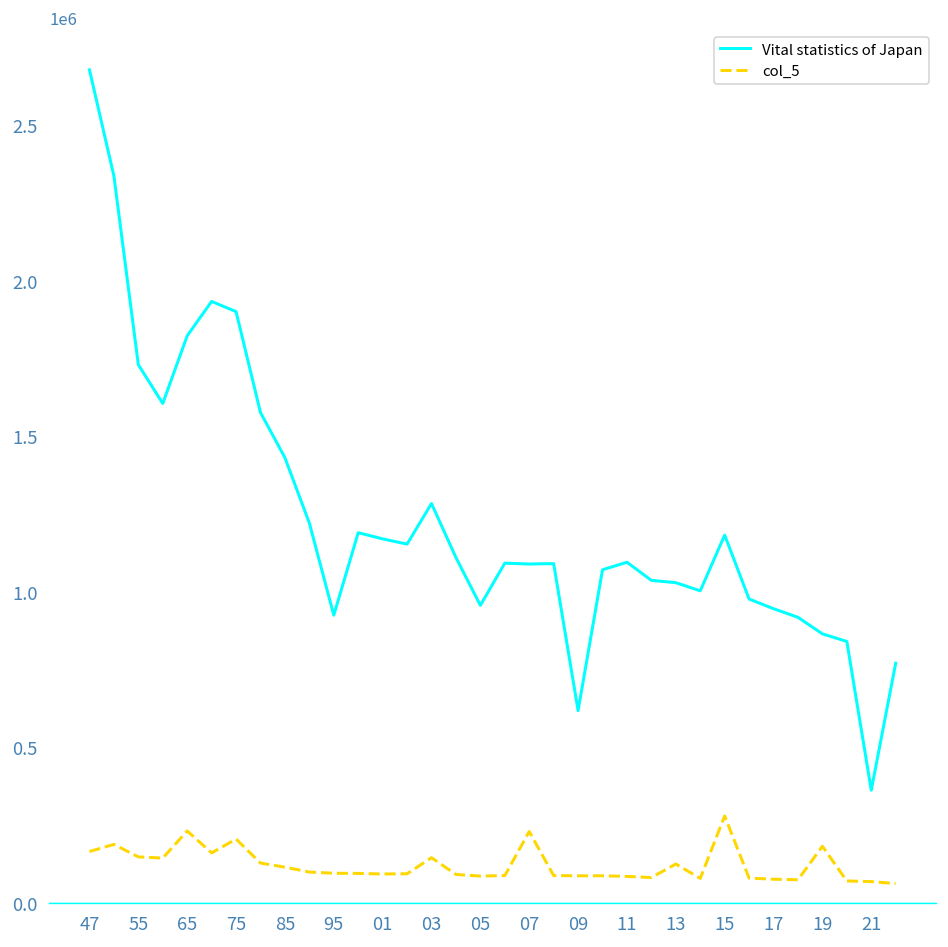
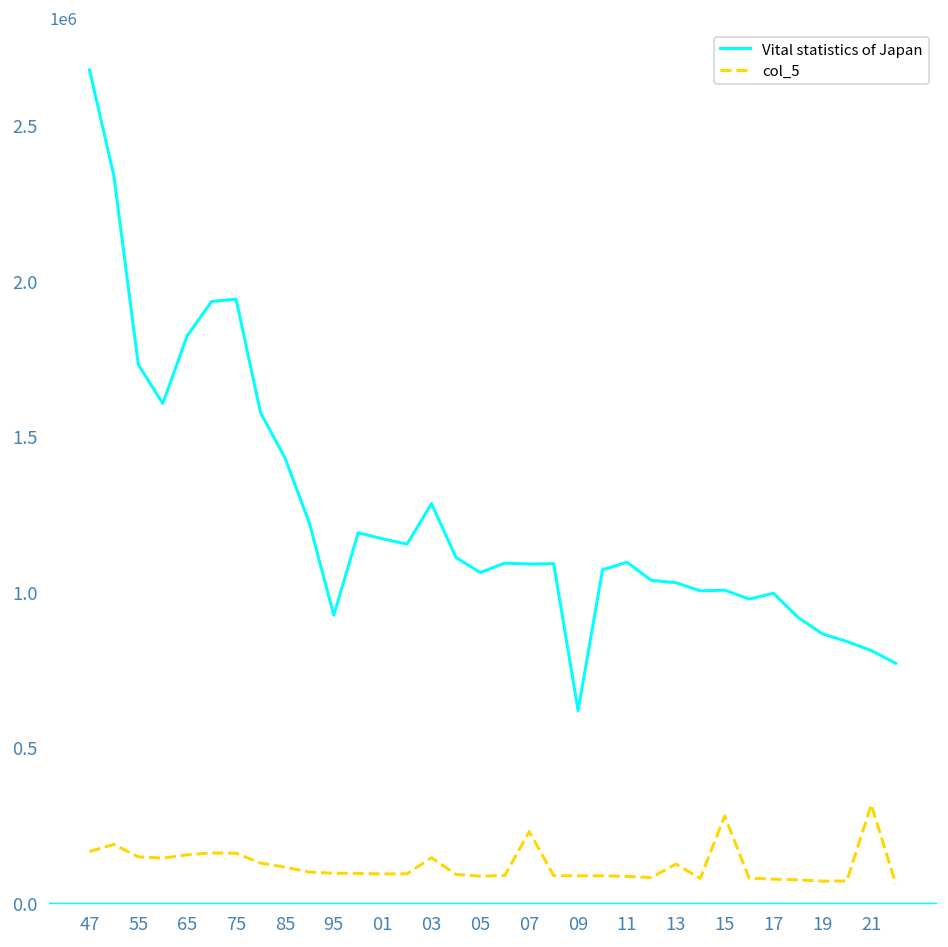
  {
    "Vital statistics of Japan": {
      "47": 2680000,
      "55": 1730000,
      "65": 1820000,
-     "75": 1900000,
+     "75": 1940000,
      "85": 1430000,
      "95": 930000,
      "01": 1170000,
      "03": 1280000,
-     "05": 960000,
+     "05": 1060000,
      "07": 1090000,
      "09": 620000,
      "11": 1100000,
      "13": 1030000,
-     "15": 1180000,
-     "17": 950000,
+     "15": 1010000,
+     "17": 1000000,
      "19": 870000,
-     "21": 360000
+     "21": 810000
    },
    "col_5": {
      "47": 170000,
      "55": 150000,
-     "65": 230000,
-     "75": 210000,
+     "65": 150000,
+     "75": 160000,
      "85": 110000,
      "95": 100000,
      "01": 90000,
      "03": 150000,
      "05": 90000,
      "07": 230000,
      "09": 90000,
      "11": 90000,
      "13": 130000,
      "15": 280000,
      "17": 80000,
-     "19": 180000,
-     "21": 70000
+     "19": 70000,
+     "21": 320000
    }
  }
